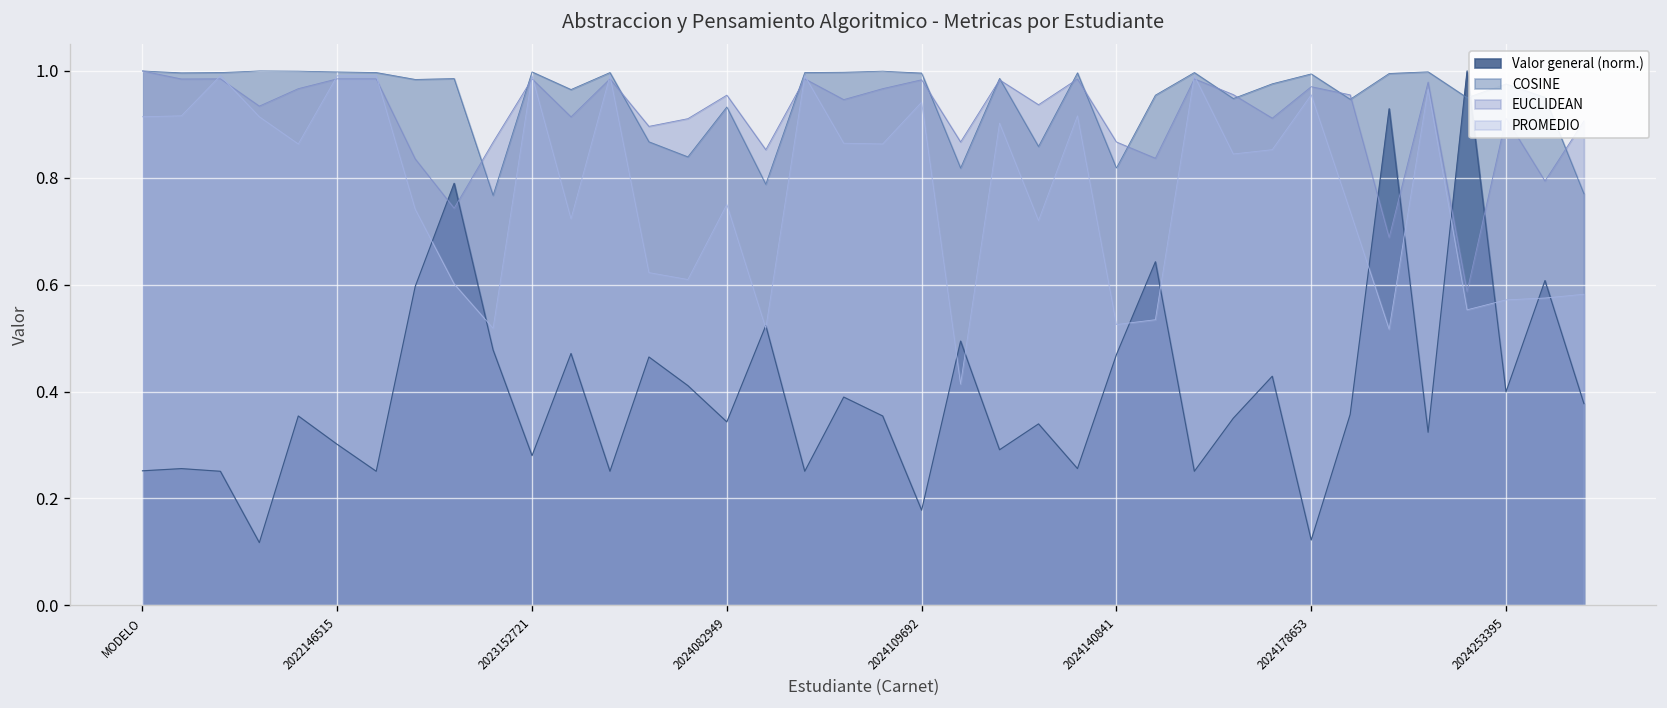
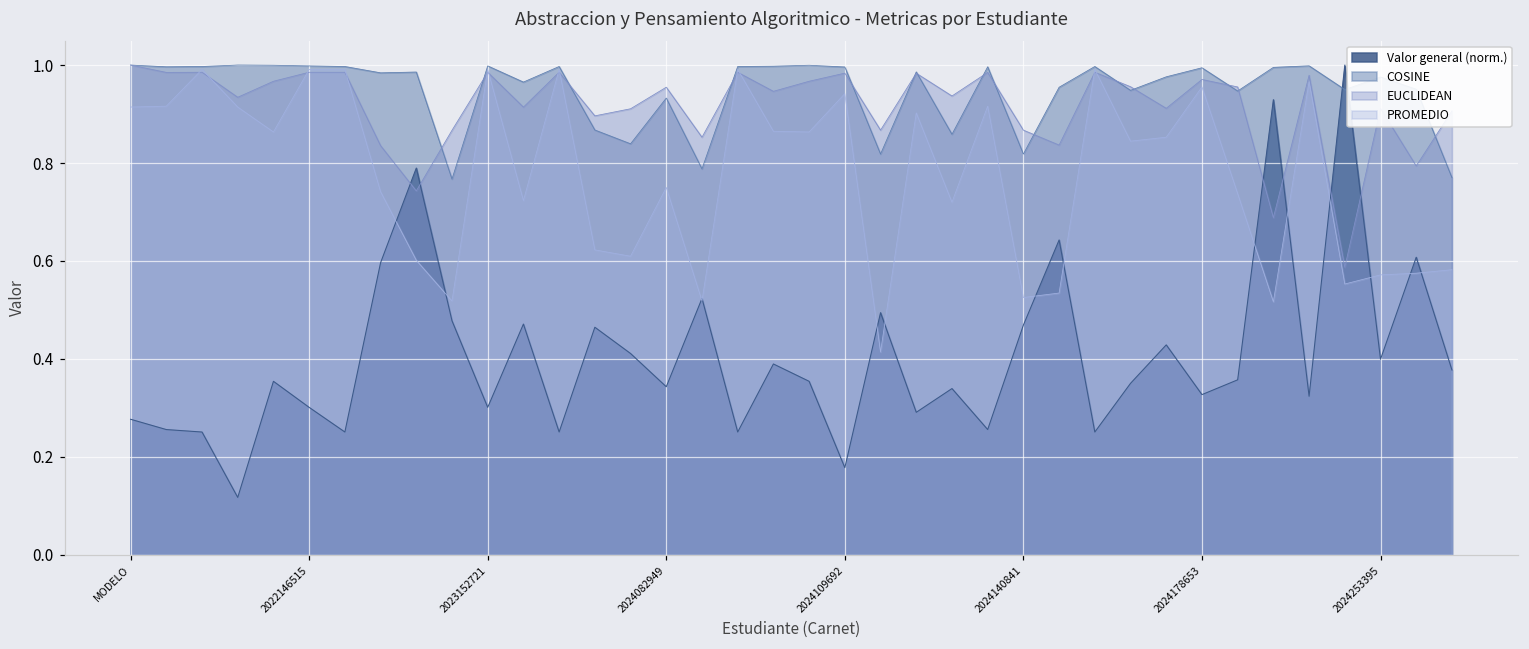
  {
    "Valor general (norm.)": {
-     "MODELO": 0.25,
+     "MODELO": 0.28,
      "2022146515": 0.30,
-     "2023152721": 0.28,
+     "2023152721": 0.30,
      "2024082949": 0.34,
      "2024109692": 0.18,
      "2024140841": 0.47,
-     "2024178653": 0.12,
+     "2024178653": 0.33,
      "2024253395": 0.40
    }
  }
